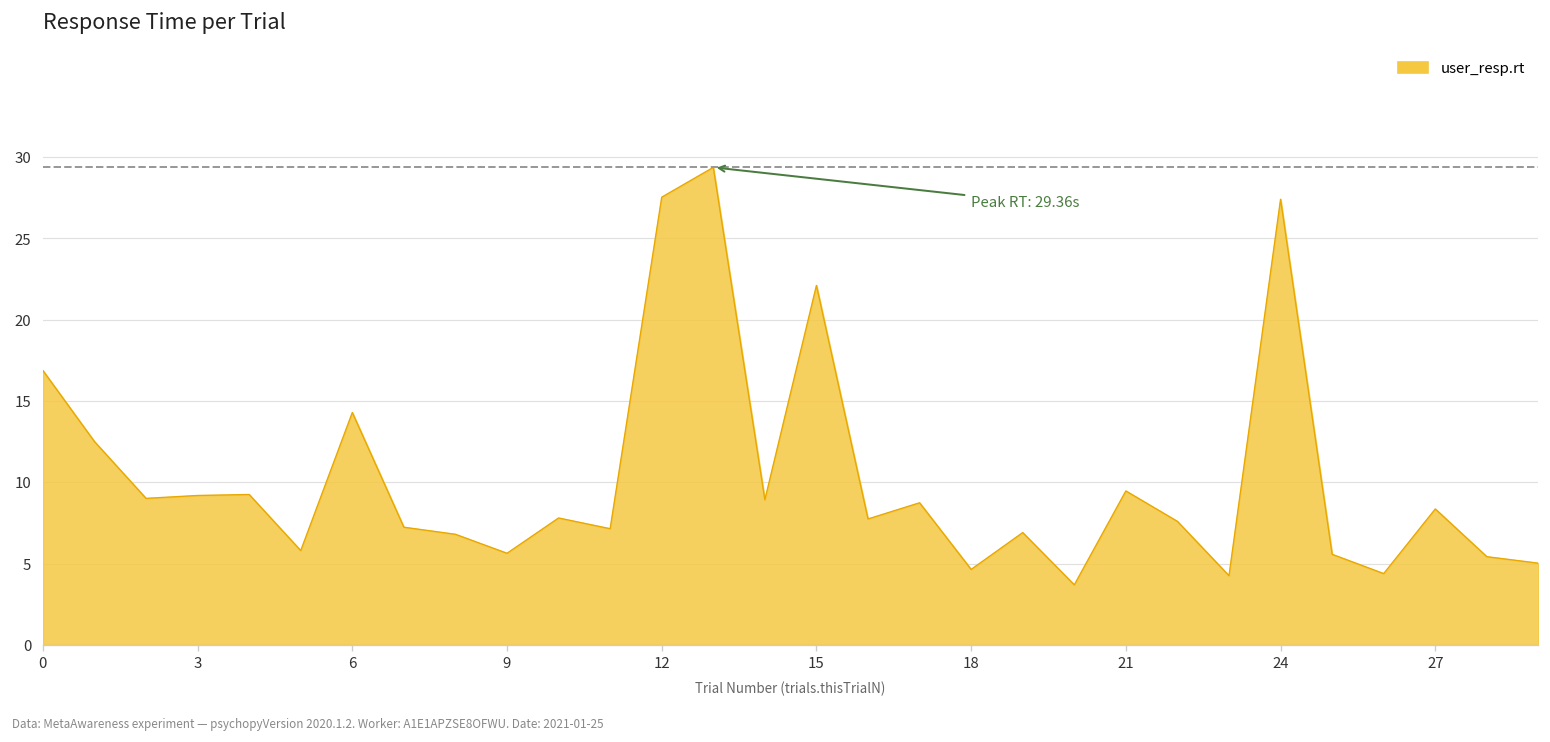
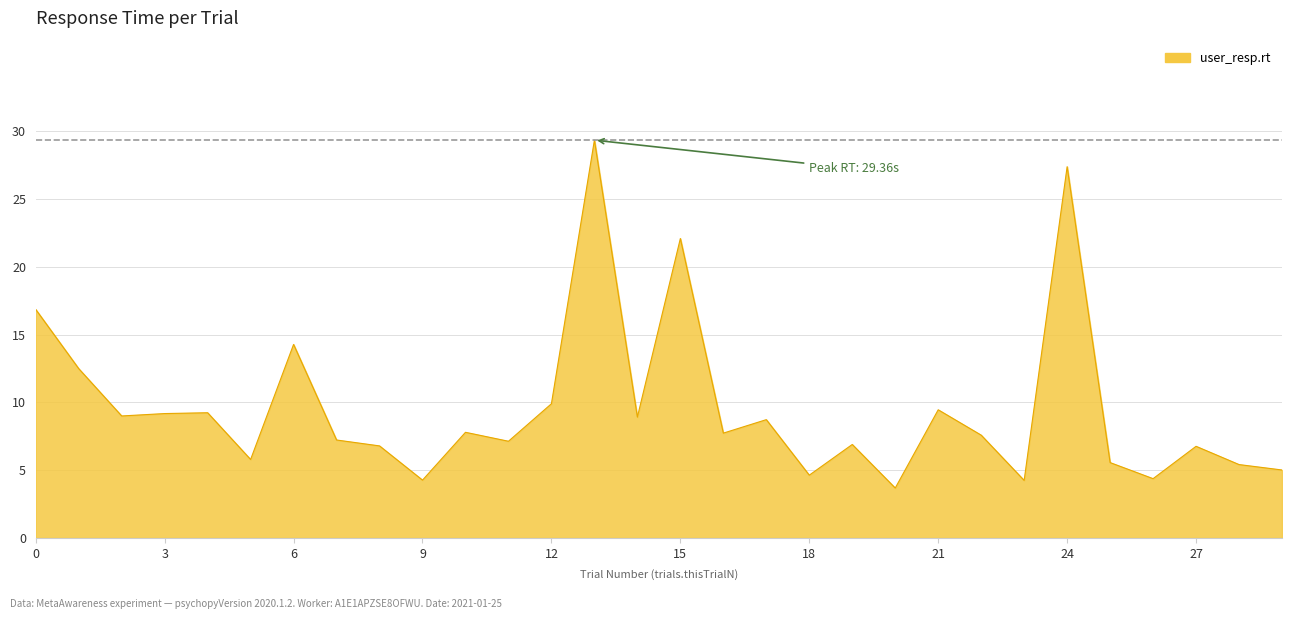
  {
    "0": 16.9,
    "3": 9.2,
    "6": 14.3,
-   "9": 5.6,
-   "12": 27.5,
+   "9": 4.3,
+   "12": 9.9,
    "15": 22.1,
    "18": 4.6,
    "21": 9.5,
    "24": 27.4,
-   "27": 8.4
+   "27": 6.8
  }
